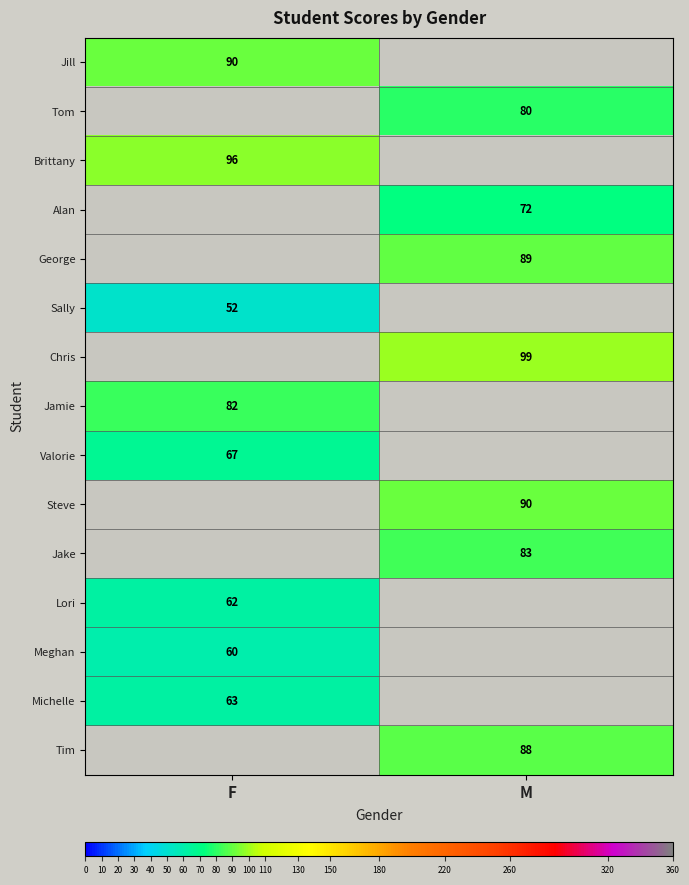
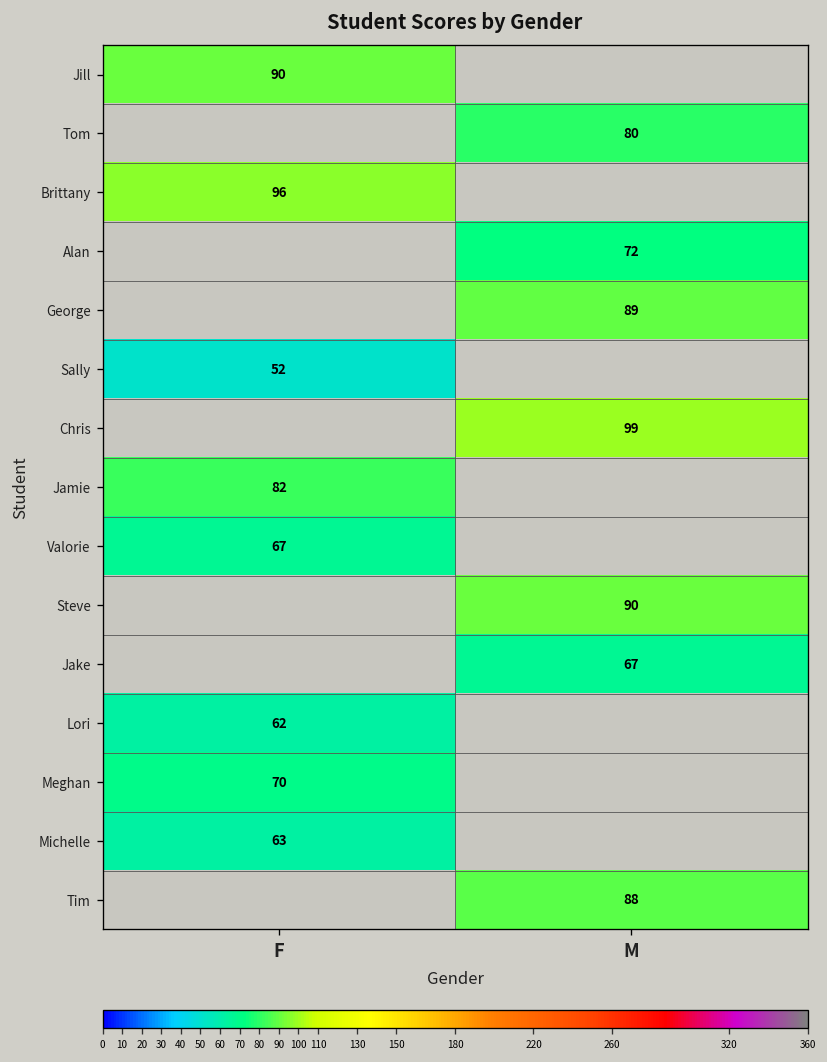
  {
    "Jill": {
      "F": 90
    },
    "Tom": {
      "M": 80
    },
    "Brittany": {
      "F": 96
    },
    "Alan": {
      "M": 72
    },
    "George": {
      "M": 89
    },
    "Sally": {
      "F": 52
    },
    "Chris": {
      "M": 99
    },
    "Jamie": {
      "F": 82
    },
    "Valorie": {
      "F": 67
    },
    "Steve": {
      "M": 90
    },
    "Jake": {
-     "M": 83
+     "M": 67
    },
    "Lori": {
      "F": 62
    },
    "Meghan": {
-     "F": 60
+     "F": 70
    },
    "Michelle": {
      "F": 63
    },
    "Tim": {
      "M": 88
    }
  }
